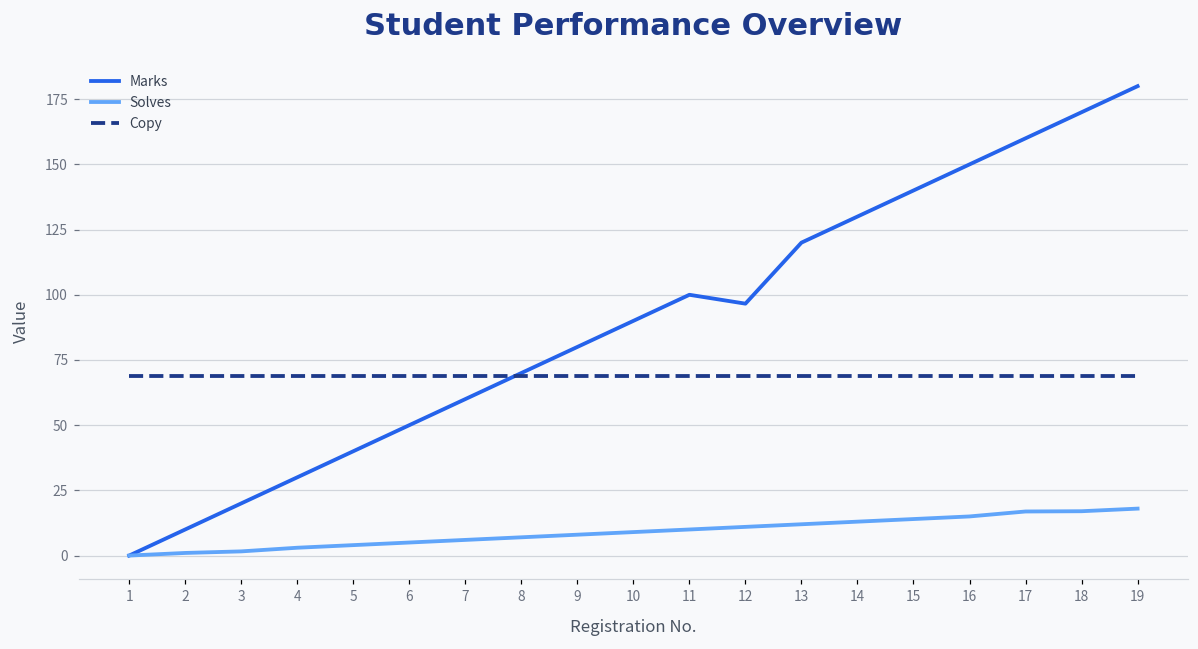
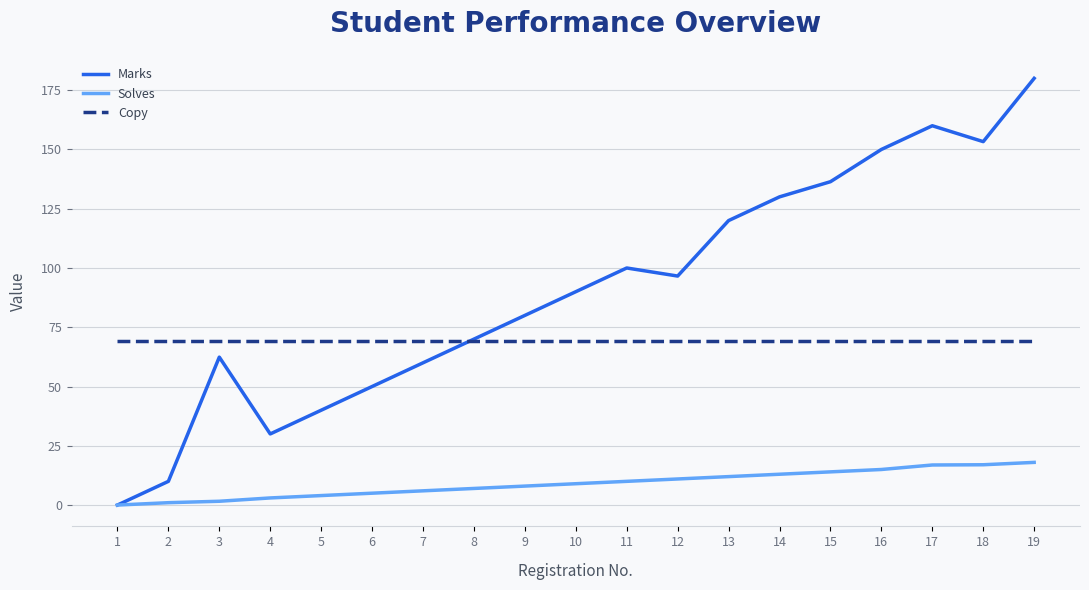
  {
    "Marks": {
      "2": 10,
-     "3": 20,
+     "3": 62,
      "4": 30,
      "5": 40,
      "6": 50,
      "7": 60,
      "9": 80,
      "10": 90,
      "11": 100,
      "12": 97,
      "13": 120,
      "14": 130,
-     "15": 140,
+     "15": 136,
      "16": 150,
      "17": 160,
-     "18": 170,
+     "18": 153,
      "19": 180
    },
    "Solves": {
      "2": 1,
      "3": 2,
      "4": 3,
      "5": 4,
      "6": 5,
      "7": 6,
      "8": 7,
      "9": 8,
      "10": 9,
      "11": 10,
      "12": 11,
      "13": 12,
      "14": 13,
      "15": 14,
      "16": 15,
      "17": 17,
      "18": 17,
      "19": 18
    },
    "Copy": {
      "1": 69,
      "2": 69,
      "3": 69,
      "4": 69,
      "5": 69,
      "6": 69,
      "7": 69,
      "9": 69,
      "10": 69,
      "11": 69,
      "12": 69,
      "13": 69,
      "14": 69,
      "15": 69,
      "16": 69,
      "17": 69,
      "18": 69,
      "19": 69
    }
  }
